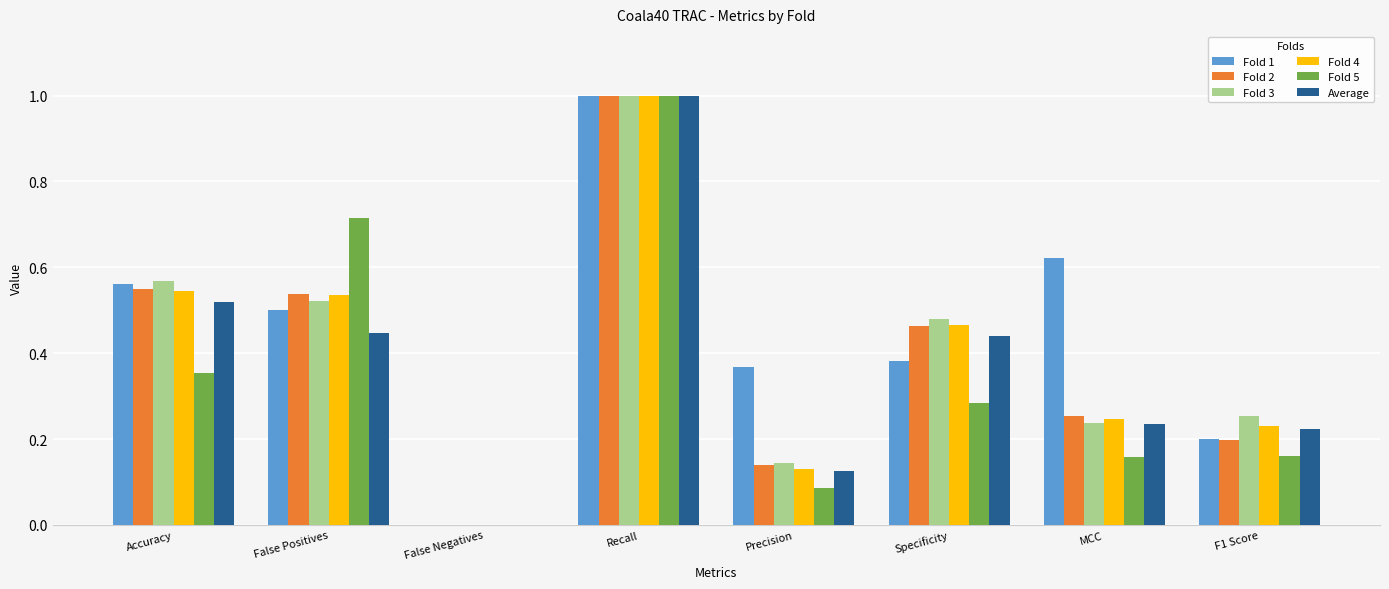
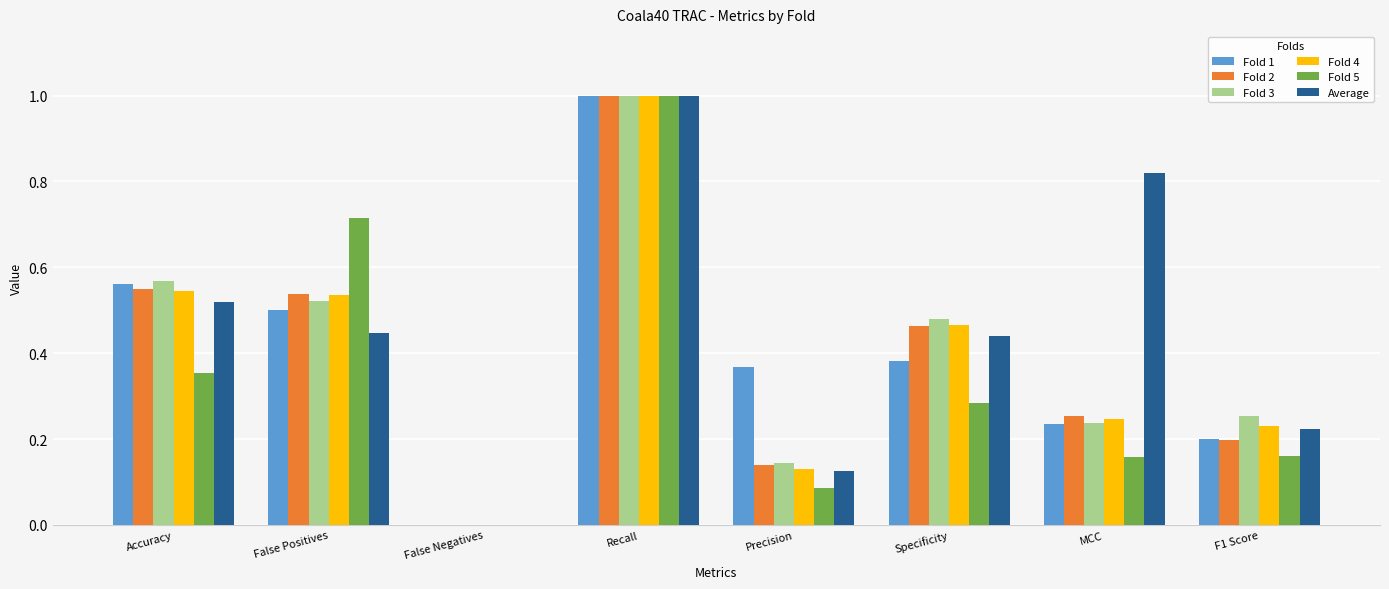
  {
    "Fold 1": {
      "Accuracy": 0.56,
      "False Positives": 0.50,
      "False Negatives": 0.00,
      "Recall": 1.00,
      "Precision": 0.37,
      "Specificity": 0.38,
-     "MCC": 0.62,
+     "MCC": 0.24,
      "F1 Score": 0.20
    },
    "Fold 2": {
      "Accuracy": 0.55,
      "False Positives": 0.54,
      "False Negatives": 0.00,
      "Recall": 1.00,
      "Precision": 0.14,
      "Specificity": 0.46,
      "MCC": 0.25,
      "F1 Score": 0.20
    },
    "Fold 3": {
      "Accuracy": 0.57,
      "False Positives": 0.52,
      "False Negatives": 0.00,
      "Recall": 1.00,
      "Precision": 0.15,
      "Specificity": 0.48,
      "MCC": 0.24,
      "F1 Score": 0.25
    },
    "Fold 4": {
      "Accuracy": 0.54,
      "False Positives": 0.54,
      "False Negatives": 0.00,
      "Recall": 1.00,
      "Precision": 0.13,
      "Specificity": 0.46,
      "MCC": 0.25,
      "F1 Score": 0.23
    },
    "Fold 5": {
      "Accuracy": 0.35,
      "False Positives": 0.72,
      "False Negatives": 0.00,
      "Recall": 1.00,
      "Precision": 0.09,
      "Specificity": 0.28,
      "MCC": 0.16,
      "F1 Score": 0.16
    },
    "Average": {
      "Accuracy": 0.52,
      "False Positives": 0.45,
      "False Negatives": 0.00,
      "Recall": 1.00,
      "Precision": 0.13,
      "Specificity": 0.44,
-     "MCC": 0.23,
+     "MCC": 0.82,
      "F1 Score": 0.22
    }
  }
